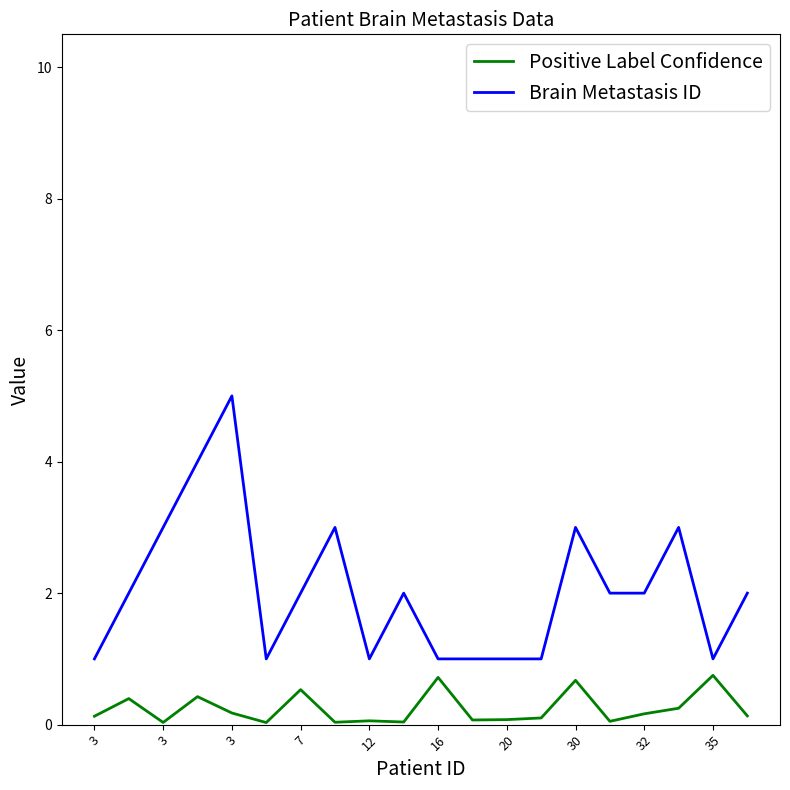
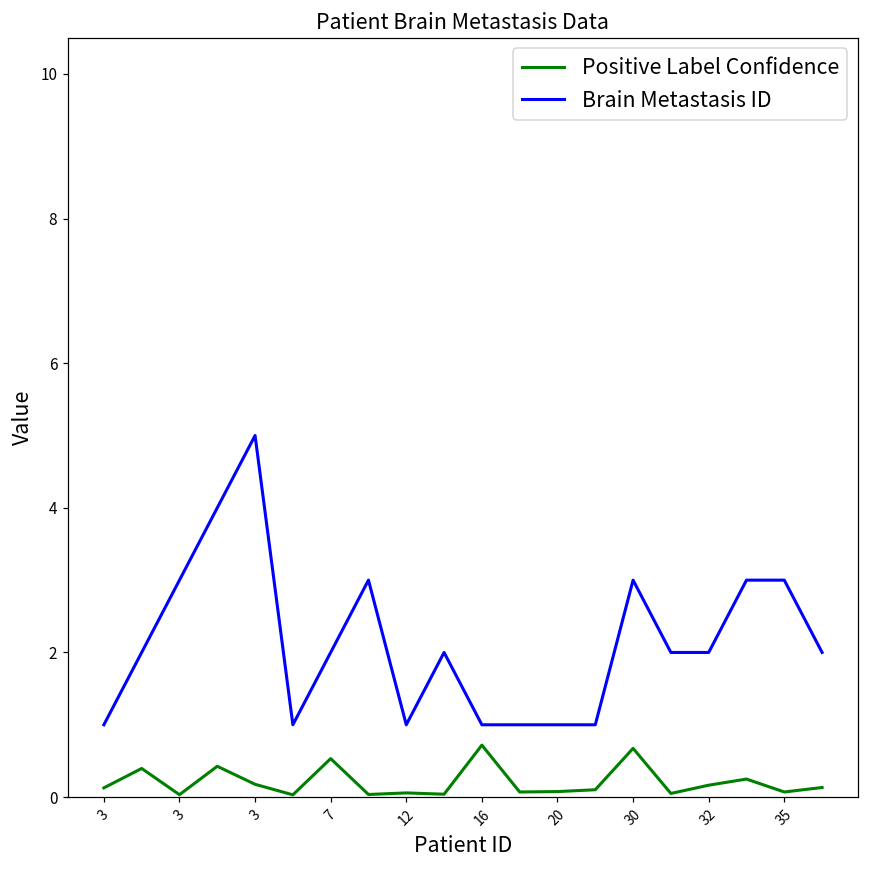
  {
    "Positive Label Confidence": {
      "12": 0.1,
      "16": 0.7,
      "20": 0.1,
      "30": 0.7,
      "32": 0.2,
-     "35": 0.7
+     "35": 0.1
    },
    "Brain Metastasis ID": {
      "12": 1,
      "16": 1,
      "20": 1,
      "30": 3,
      "32": 2,
-     "35": 1
+     "35": 3
    }
  }
